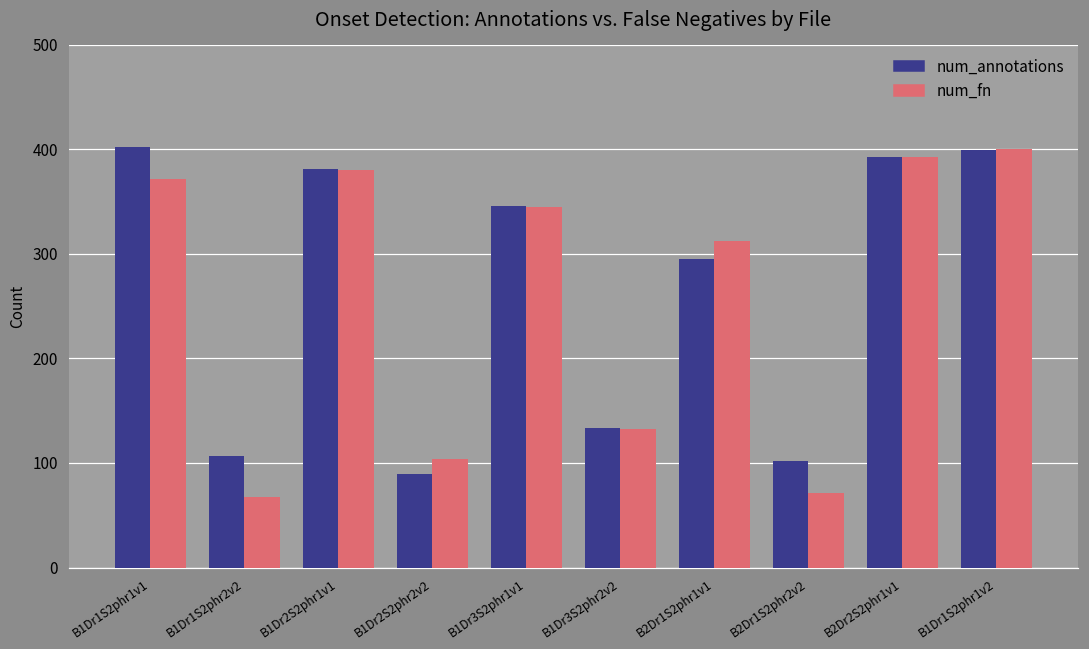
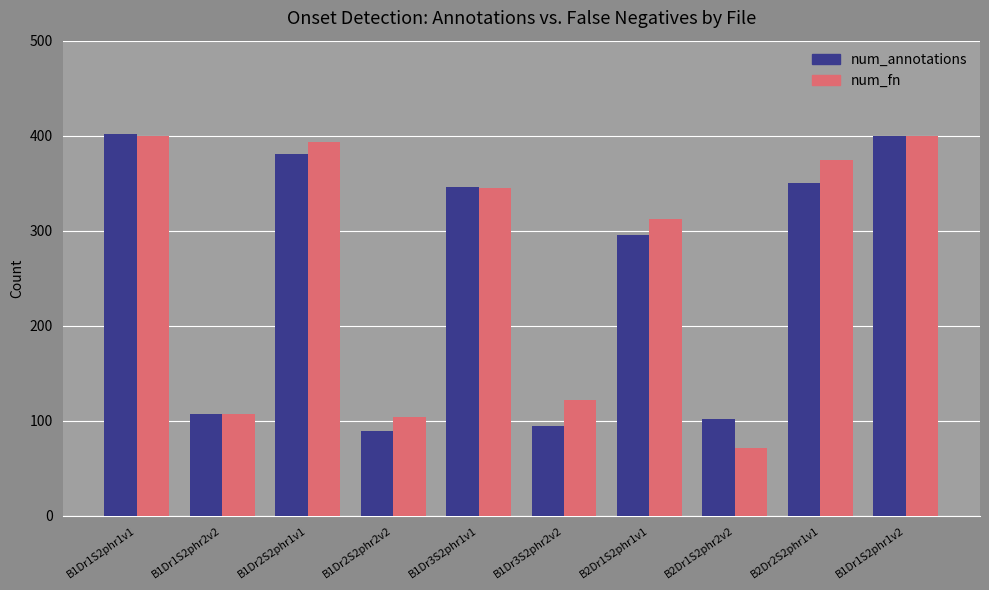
  {
    "num_annotations": {
      "B1Dr1S2phr1v1": 400,
      "B1Dr1S2phr2v2": 110,
      "B1Dr2S2phr1v1": 380,
      "B1Dr2S2phr2v2": 90,
      "B1Dr3S2phr1v1": 350,
-     "B1Dr3S2phr2v2": 130,
+     "B1Dr3S2phr2v2": 90,
      "B2Dr1S2phr1v1": 300,
      "B2Dr1S2phr2v2": 100,
-     "B2Dr2S2phr1v1": 390,
+     "B2Dr2S2phr1v1": 350,
      "B1Dr1S2phr1v2": 400
    },
    "num_fn": {
-     "B1Dr1S2phr1v1": 370,
-     "B1Dr1S2phr2v2": 70,
-     "B1Dr2S2phr1v1": 380,
+     "B1Dr1S2phr1v1": 400,
+     "B1Dr1S2phr2v2": 110,
+     "B1Dr2S2phr1v1": 390,
      "B1Dr2S2phr2v2": 100,
      "B1Dr3S2phr1v1": 350,
-     "B1Dr3S2phr2v2": 130,
+     "B1Dr3S2phr2v2": 120,
      "B2Dr1S2phr1v1": 310,
      "B2Dr1S2phr2v2": 70,
-     "B2Dr2S2phr1v1": 390,
+     "B2Dr2S2phr1v1": 370,
      "B1Dr1S2phr1v2": 400
    }
  }
